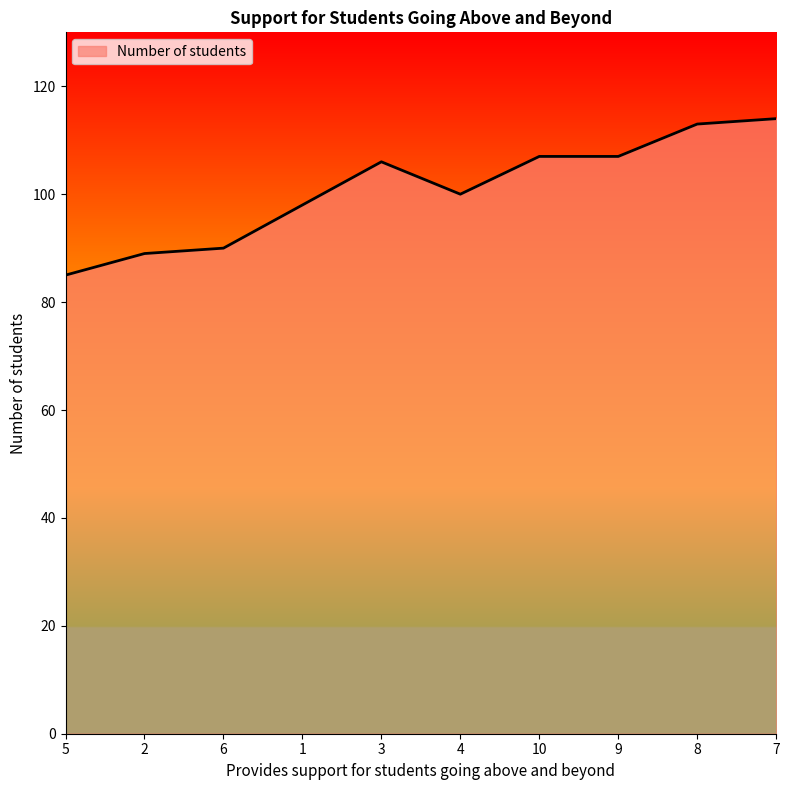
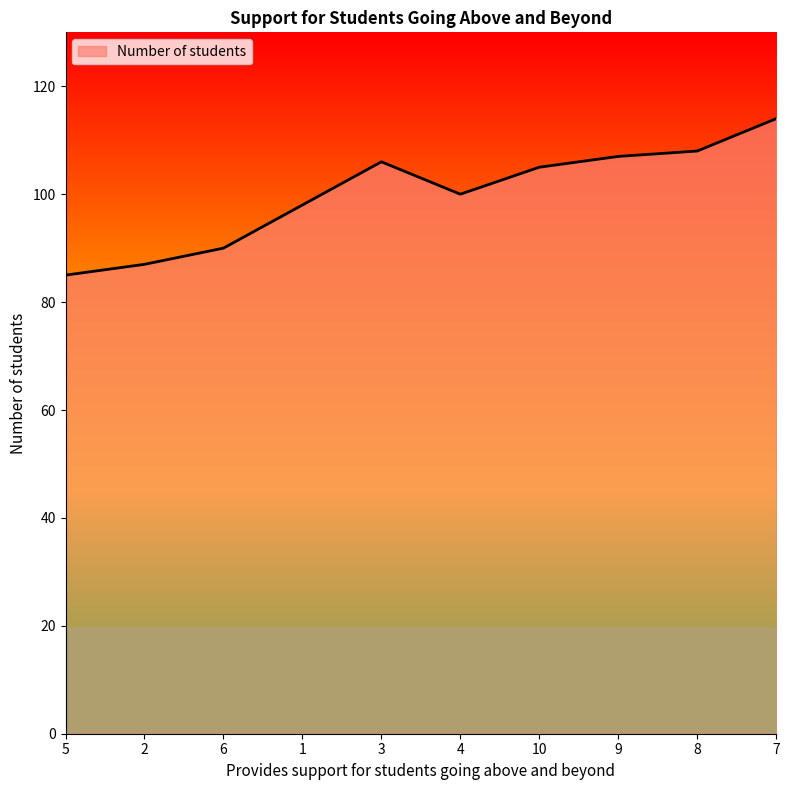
  {
    "5": 85,
-   "2": 89,
+   "2": 87,
    "6": 90,
    "1": 98,
    "3": 106,
    "4": 100,
-   "10": 107,
+   "10": 105,
    "9": 107,
-   "8": 113,
+   "8": 108,
    "7": 114
  }
